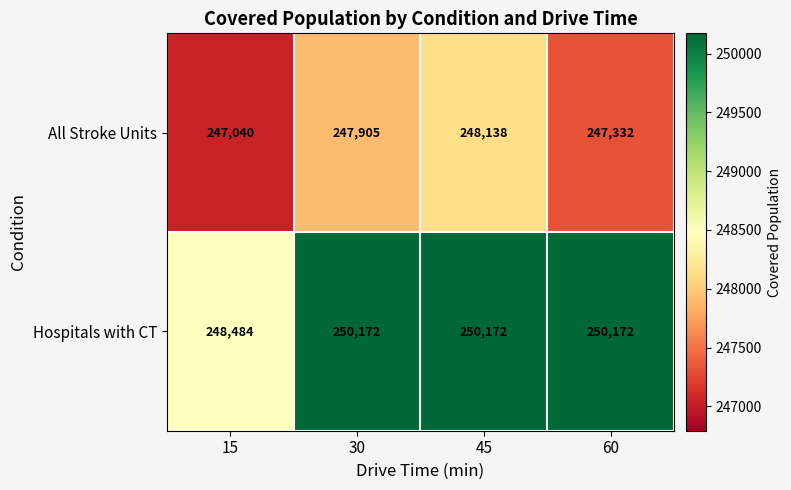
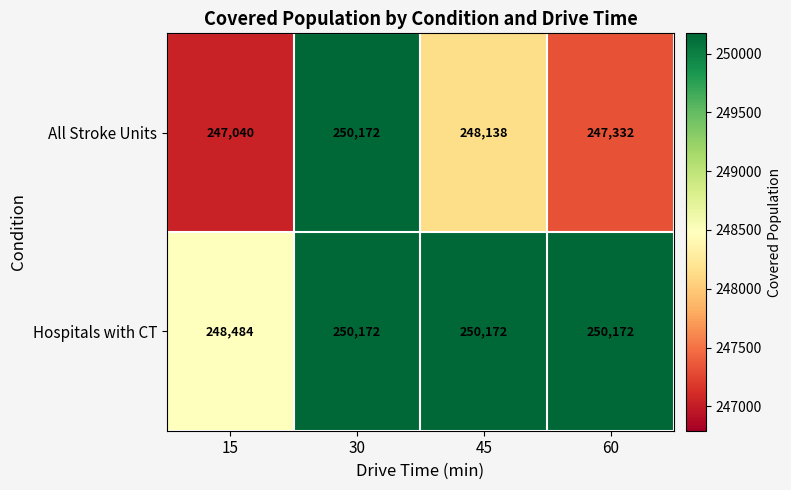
  {
    "All Stroke Units": {
      "15": "247,040",
-     "30": "247,905",
+     "30": "250,172",
      "45": "248,138",
      "60": "247,332"
    },
    "Hospitals with CT": {
      "15": "248,484",
      "30": "250,172",
      "45": "250,172",
      "60": "250,172"
    }
  }
